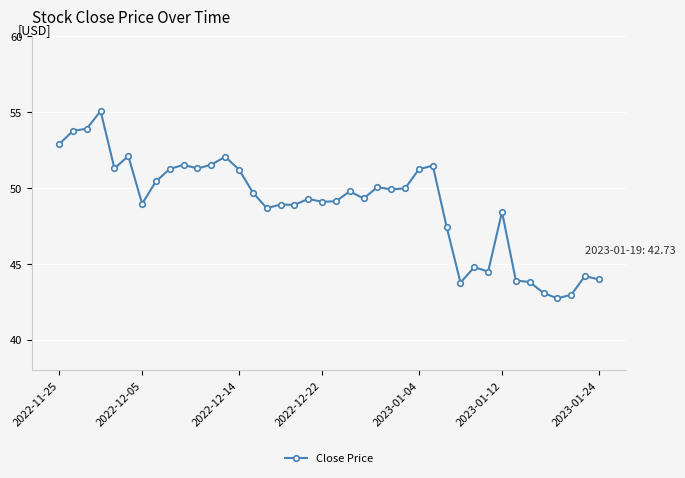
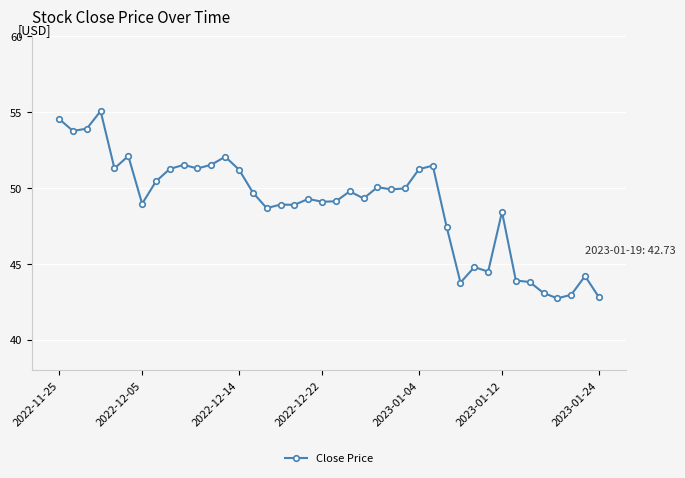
  {
-   "2022-11-25": 52.9,
+   "2022-11-25": 54.5,
    "2022-12-05": 49.0,
    "2022-12-14": 51.2,
    "2022-12-22": 49.1,
    "2023-01-04": 51.2,
    "2023-01-12": 48.4,
-   "2023-01-24": 44.0
+   "2023-01-24": 42.8
  }
